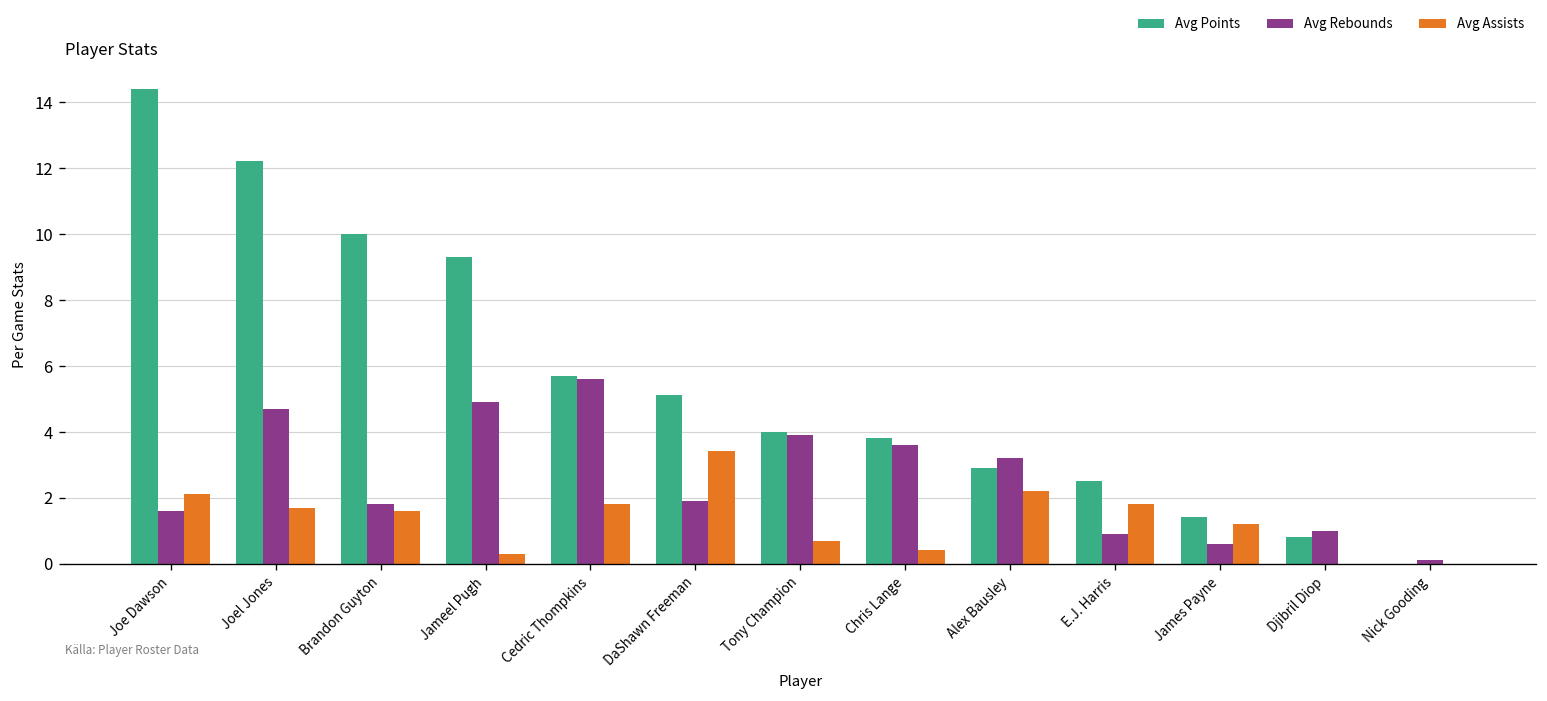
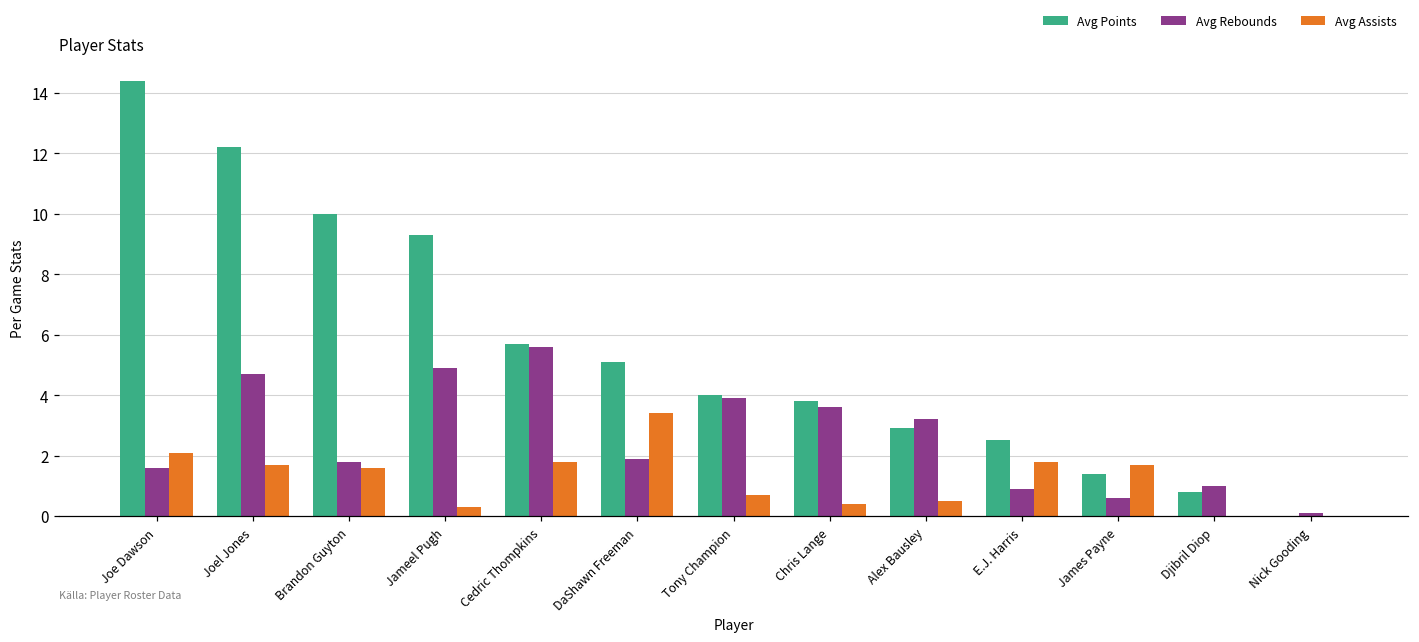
  {
    "Avg Points": {
      "Joe Dawson": 14.4,
      "Joel Jones": 12.2,
      "Brandon Guyton": 10.0,
      "Jameel Pugh": 9.3,
      "Cedric Thompkins": 5.7,
      "DaShawn Freeman": 5.1,
      "Tony Champion": 4.0,
      "Chris Lange": 3.8,
      "Alex Bausley": 2.9,
      "E.J. Harris": 2.5,
      "James Payne": 1.4,
      "Djibril Diop": 0.8,
      "Nick Gooding": 0.0
    },
    "Avg Rebounds": {
      "Joe Dawson": 1.6,
      "Joel Jones": 4.7,
      "Brandon Guyton": 1.8,
      "Jameel Pugh": 4.9,
      "Cedric Thompkins": 5.6,
      "DaShawn Freeman": 1.9,
      "Tony Champion": 3.9,
      "Chris Lange": 3.6,
      "Alex Bausley": 3.2,
      "E.J. Harris": 0.9,
      "James Payne": 0.6,
      "Djibril Diop": 1.0,
      "Nick Gooding": 0.1
    },
    "Avg Assists": {
      "Joe Dawson": 2.1,
      "Joel Jones": 1.7,
      "Brandon Guyton": 1.6,
      "Jameel Pugh": 0.3,
      "Cedric Thompkins": 1.8,
      "DaShawn Freeman": 3.4,
      "Tony Champion": 0.7,
      "Chris Lange": 0.4,
-     "Alex Bausley": 2.2,
+     "Alex Bausley": 0.5,
      "E.J. Harris": 1.8,
-     "James Payne": 1.2,
+     "James Payne": 1.7,
      "Djibril Diop": 0.0,
      "Nick Gooding": 0.0
    }
  }
